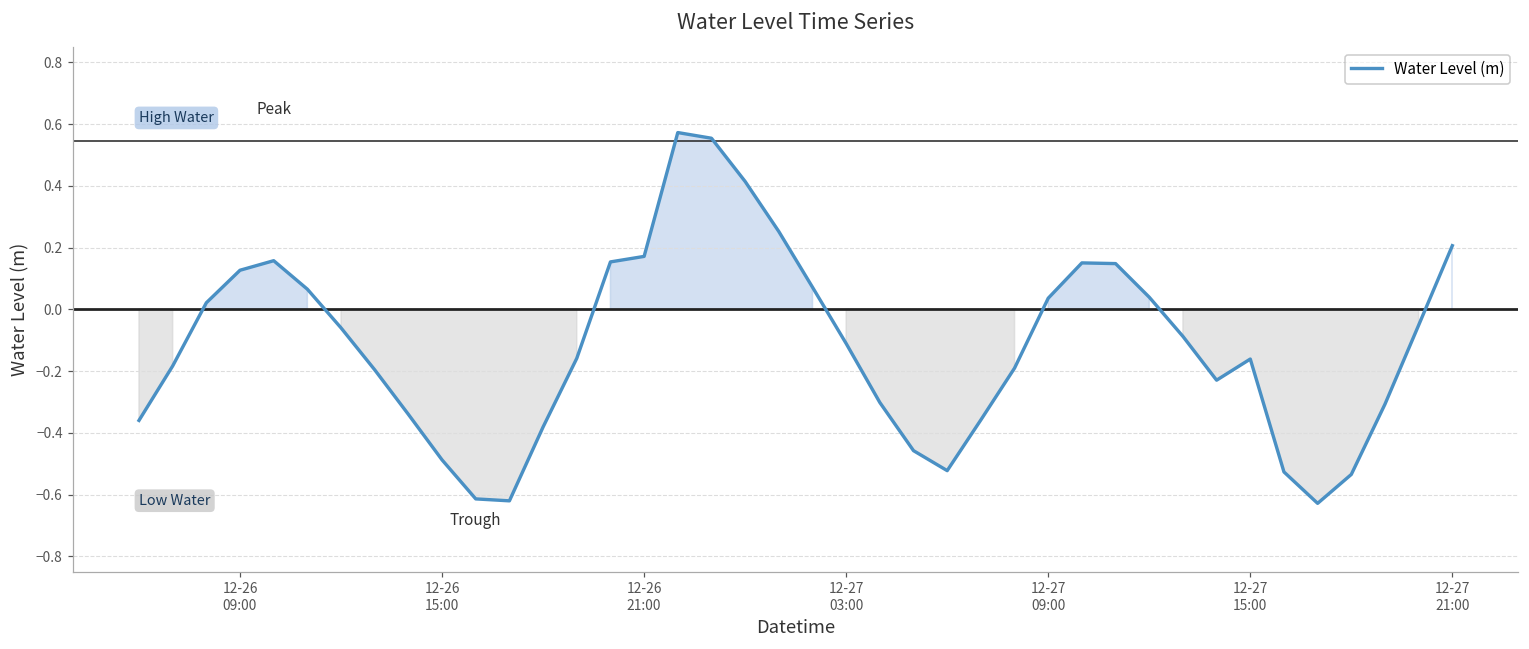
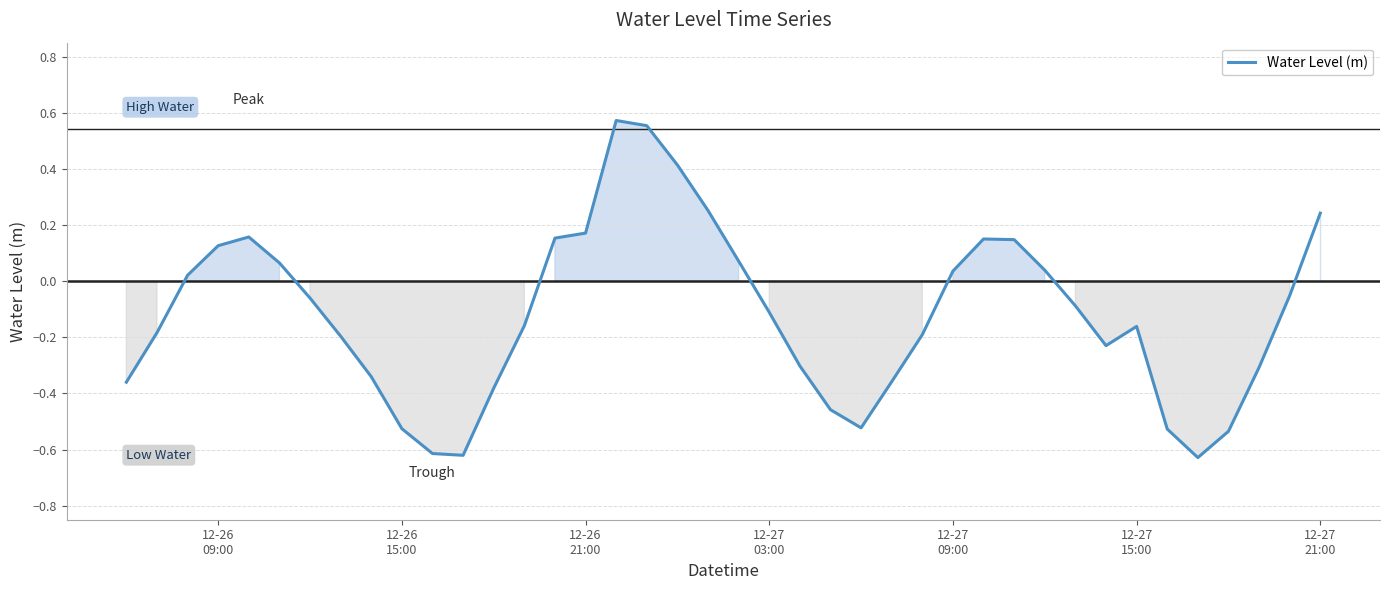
  {
    "12-26 09:00": 0.13,
-   "12-26 15:00": -0.49,
+   "12-26 15:00": -0.53,
    "12-26 21:00": 0.17,
    "12-27 03:00": -0.11,
    "12-27 09:00": 0.04,
    "12-27 15:00": -0.16,
-   "12-27 21:00": 0.21
+   "12-27 21:00": 0.24
  }
